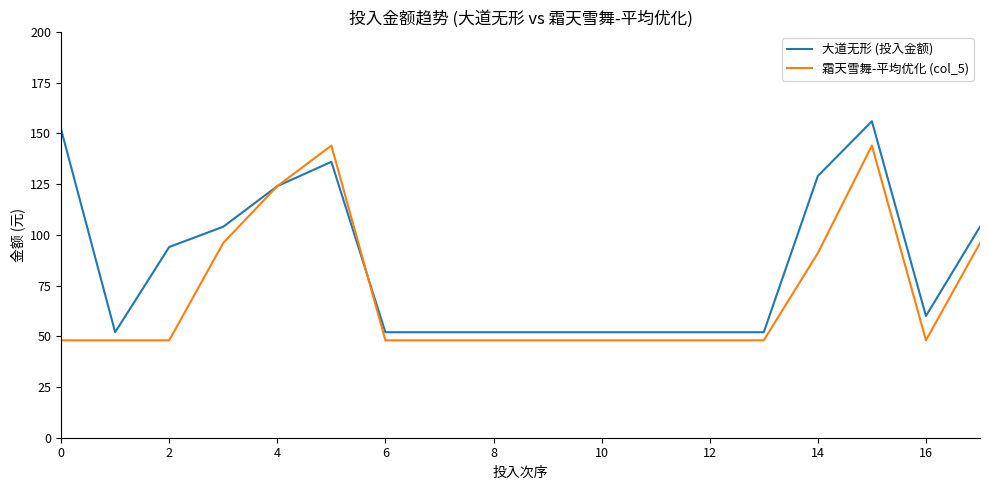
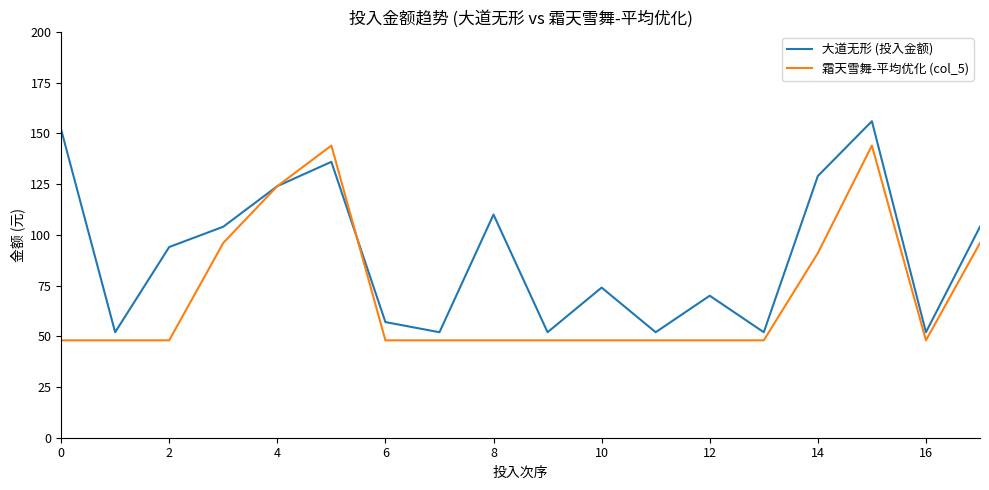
  {
    "大道无形 (投入金额)": {
      "0": 152,
      "2": 94,
-     "6": 52,
-     "8": 52,
-     "10": 52,
-     "12": 52,
+     "6": 57,
+     "8": 110,
+     "10": 74,
+     "12": 70,
      "14": 129,
-     "16": 60
+     "16": 52
    },
    "霜天雪舞-平均优化 (col_5)": {
      "0": 48,
      "2": 48,
      "6": 48,
      "8": 48,
      "10": 48,
      "12": 48,
      "14": 91,
      "16": 48
    }
  }
